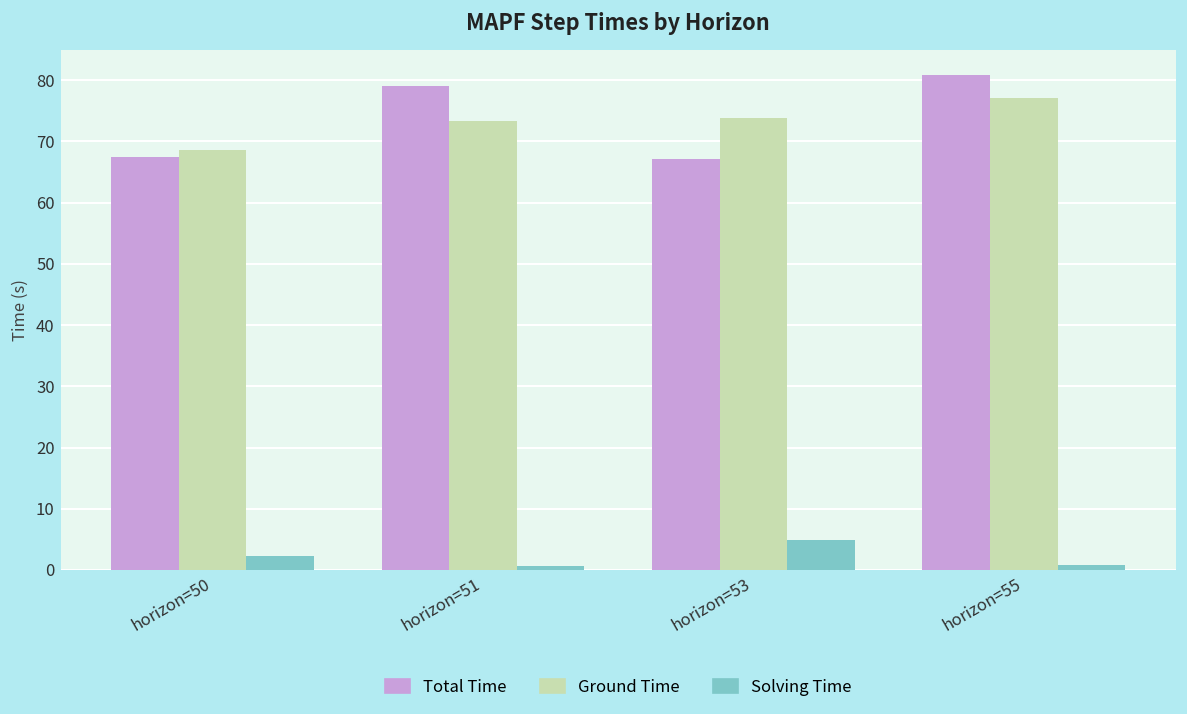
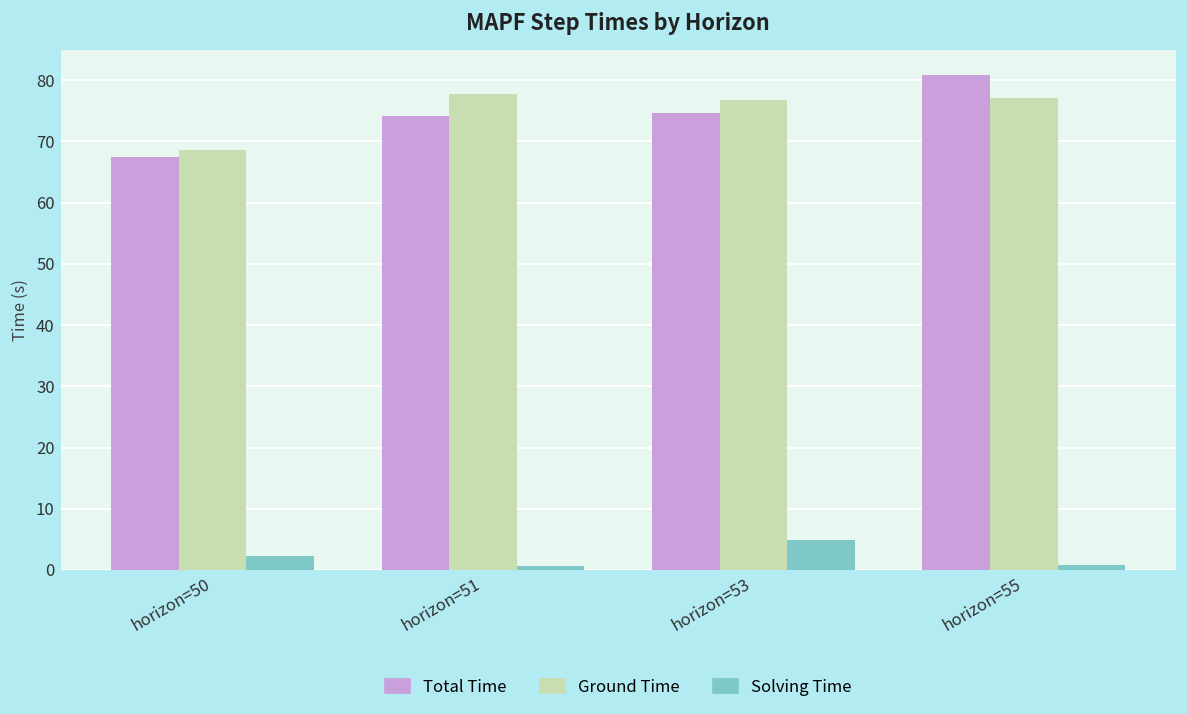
  {
    "Total Time": {
      "horizon=50": 67,
-     "horizon=51": 79,
-     "horizon=53": 67,
+     "horizon=51": 74,
+     "horizon=53": 75,
      "horizon=55": 81
    },
    "Ground Time": {
      "horizon=50": 69,
-     "horizon=51": 73,
-     "horizon=53": 74,
+     "horizon=51": 78,
+     "horizon=53": 77,
      "horizon=55": 77
    },
    "Solving Time": {
      "horizon=50": 2,
      "horizon=51": 1,
      "horizon=53": 5,
      "horizon=55": 1
    }
  }
